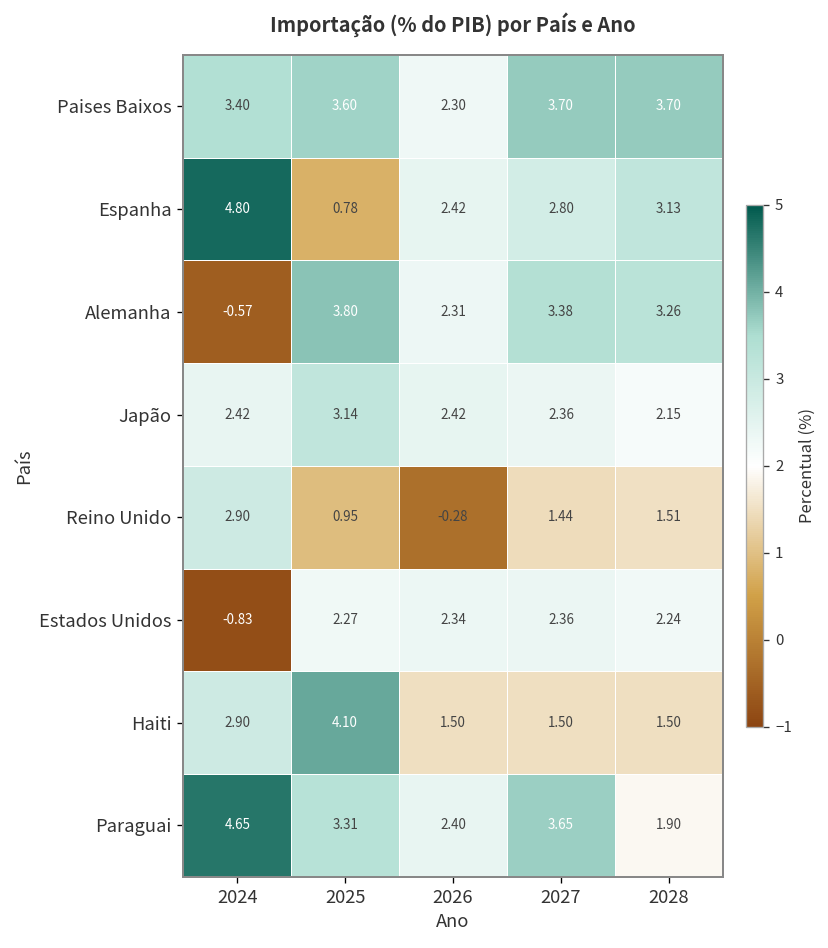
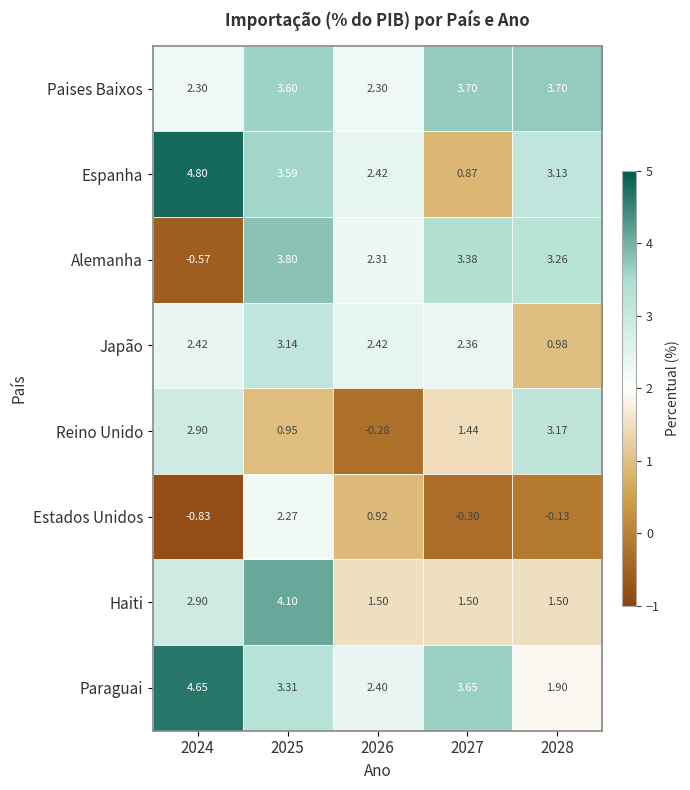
  {
    "Paises Baixos": {
-     "2024": 3.40,
+     "2024": 2.30,
      "2025": 3.60,
      "2026": 2.30,
      "2027": 3.70,
      "2028": 3.70
    },
    "Espanha": {
      "2024": 4.80,
-     "2025": 0.78,
+     "2025": 3.59,
      "2026": 2.42,
-     "2027": 2.80,
+     "2027": 0.87,
      "2028": 3.13
    },
    "Alemanha": {
      "2024": -0.57,
      "2025": 3.80,
      "2026": 2.31,
      "2027": 3.38,
      "2028": 3.26
    },
    "Japão": {
      "2024": 2.42,
      "2025": 3.14,
      "2026": 2.42,
      "2027": 2.36,
-     "2028": 2.15
+     "2028": 0.98
    },
    "Reino Unido": {
      "2024": 2.90,
      "2025": 0.95,
      "2026": -0.28,
      "2027": 1.44,
-     "2028": 1.51
+     "2028": 3.17
    },
    "Estados Unidos": {
      "2024": -0.83,
      "2025": 2.27,
-     "2026": 2.34,
-     "2027": 2.36,
-     "2028": 2.24
+     "2026": 0.92,
+     "2027": -0.30,
+     "2028": -0.13
    },
    "Haiti": {
      "2024": 2.90,
      "2025": 4.10,
      "2026": 1.50,
      "2027": 1.50,
      "2028": 1.50
    },
    "Paraguai": {
      "2024": 4.65,
      "2025": 3.31,
      "2026": 2.40,
      "2027": 3.65,
      "2028": 1.90
    }
  }
